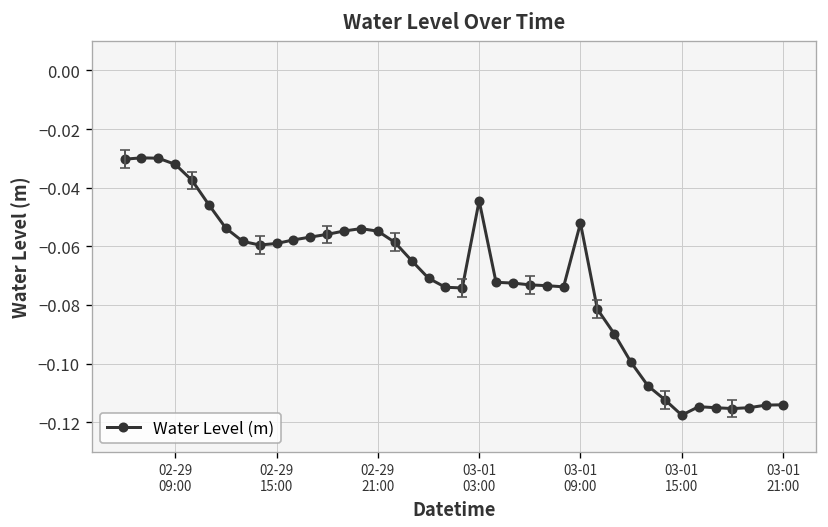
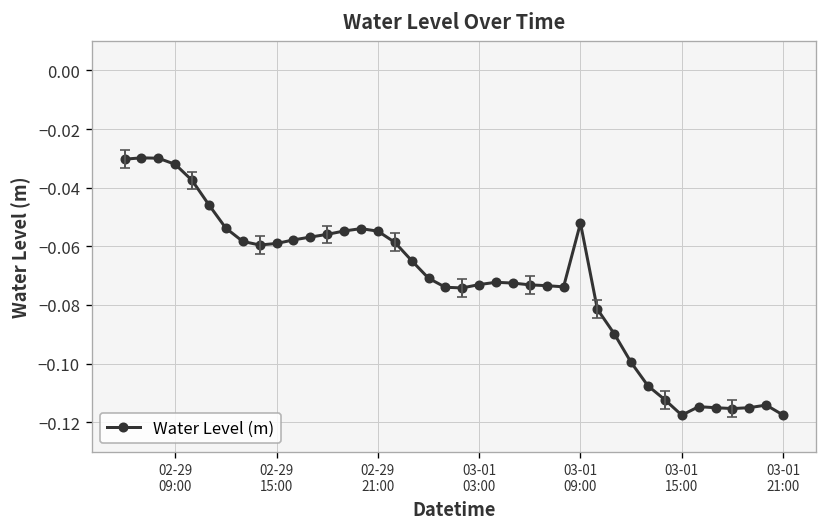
  {
    "Water Level (m)": {
      "02-29 09:00": -0.032,
      "02-29 15:00": -0.059,
      "02-29 21:00": -0.055,
-     "03-01 03:00": -0.044,
+     "03-01 03:00": -0.073,
      "03-01 09:00": -0.052,
      "03-01 15:00": -0.118,
-     "03-01 21:00": -0.114
+     "03-01 21:00": -0.118
    }
  }
